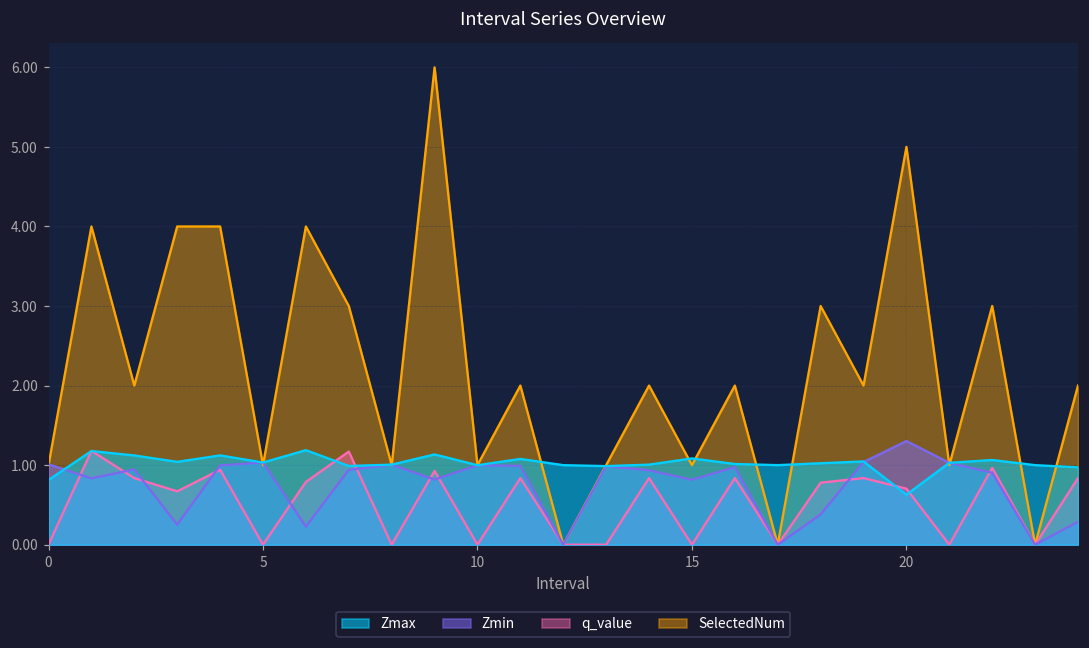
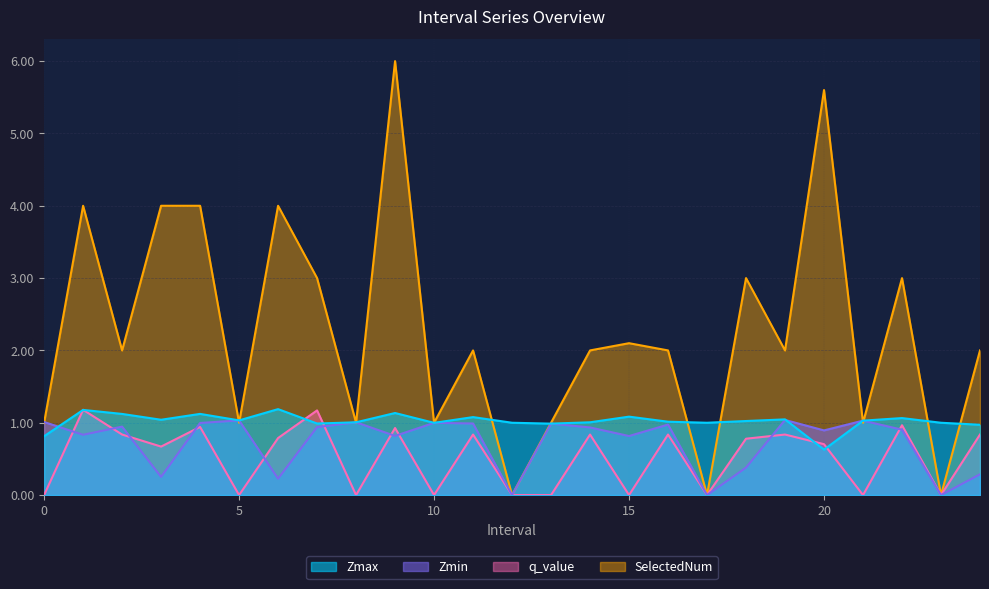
  {
    "Zmax": {
      "0": 0.8,
      "15": 1.1,
      "20": 0.6
    },
    "Zmin": {
      "15": 0.8,
-     "20": 1.3
+     "20": 0.9
    },
    "q_value": {
      "0": 0.0,
      "5": 0.0,
      "10": 0.0,
      "15": 0.0,
      "20": 0.7
    },
    "SelectedNum": {
-     "15": 1.0,
-     "20": 5.0
+     "15": 2.1,
+     "20": 5.6
    }
  }
